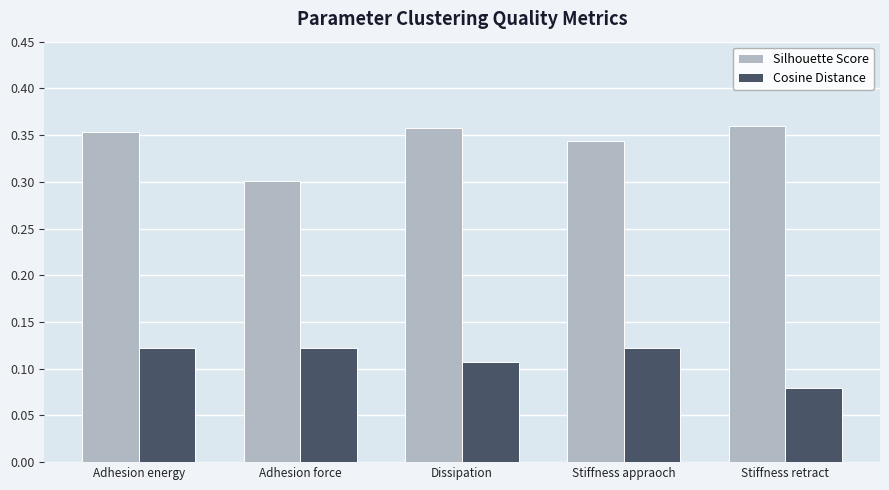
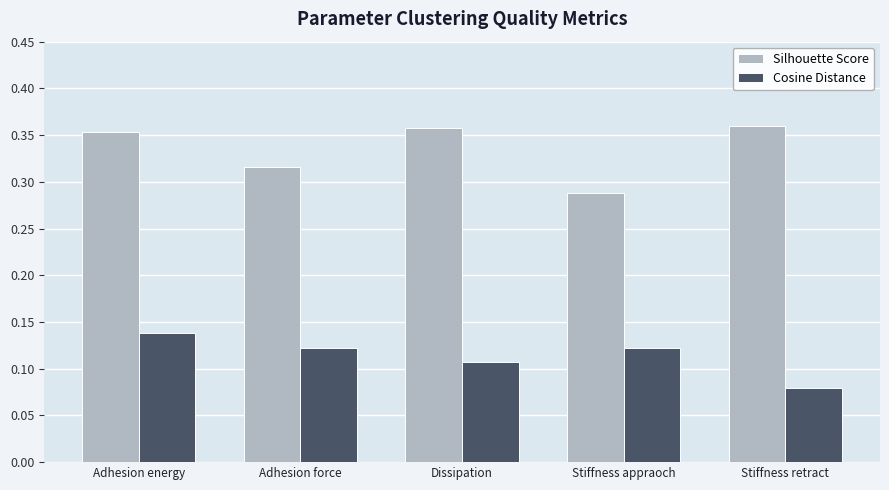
  {
    "Silhouette Score": {
      "Adhesion energy": 0.35,
-     "Adhesion force": 0.30,
+     "Adhesion force": 0.32,
      "Dissipation": 0.36,
-     "Stiffness appraoch": 0.34,
+     "Stiffness appraoch": 0.29,
      "Stiffness retract": 0.36
    },
    "Cosine Distance": {
-     "Adhesion energy": 0.12,
+     "Adhesion energy": 0.14,
      "Adhesion force": 0.12,
      "Dissipation": 0.11,
      "Stiffness appraoch": 0.12,
      "Stiffness retract": 0.08
    }
  }
